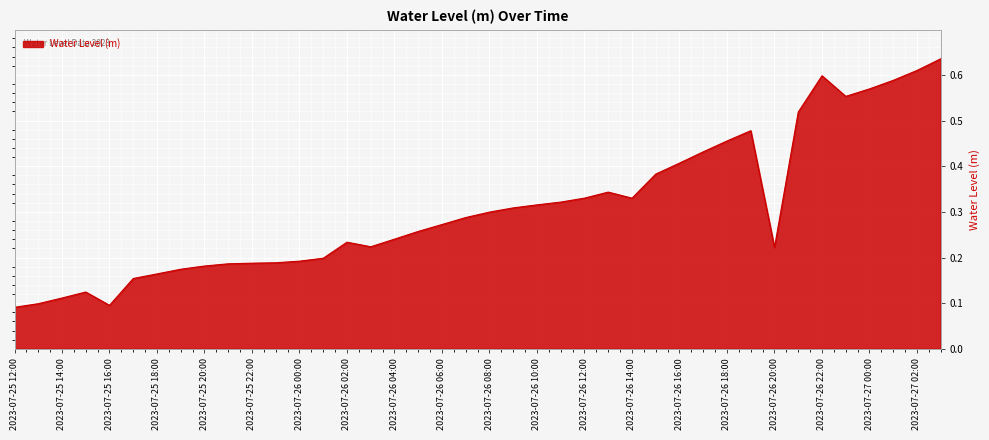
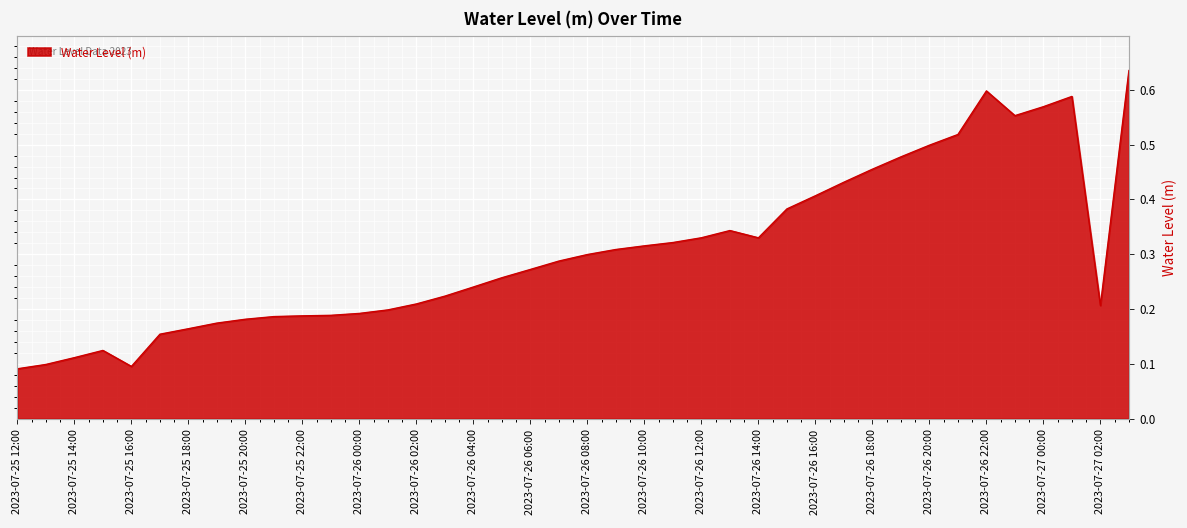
  {
    "2023-07-25 12:00": 0.09,
    "2023-07-25 14:00": 0.11,
    "2023-07-25 16:00": 0.10,
    "2023-07-25 18:00": 0.16,
    "2023-07-25 20:00": 0.18,
    "2023-07-25 22:00": 0.19,
    "2023-07-26 00:00": 0.19,
-   "2023-07-26 02:00": 0.23,
+   "2023-07-26 02:00": 0.21,
    "2023-07-26 04:00": 0.24,
    "2023-07-26 06:00": 0.27,
    "2023-07-26 08:00": 0.30,
    "2023-07-26 10:00": 0.32,
    "2023-07-26 12:00": 0.33,
    "2023-07-26 14:00": 0.33,
    "2023-07-26 16:00": 0.41,
    "2023-07-26 18:00": 0.46,
-   "2023-07-26 20:00": 0.22,
+   "2023-07-26 20:00": 0.50,
    "2023-07-26 22:00": 0.60,
    "2023-07-27 00:00": 0.57,
-   "2023-07-27 02:00": 0.61
+   "2023-07-27 02:00": 0.21
  }
